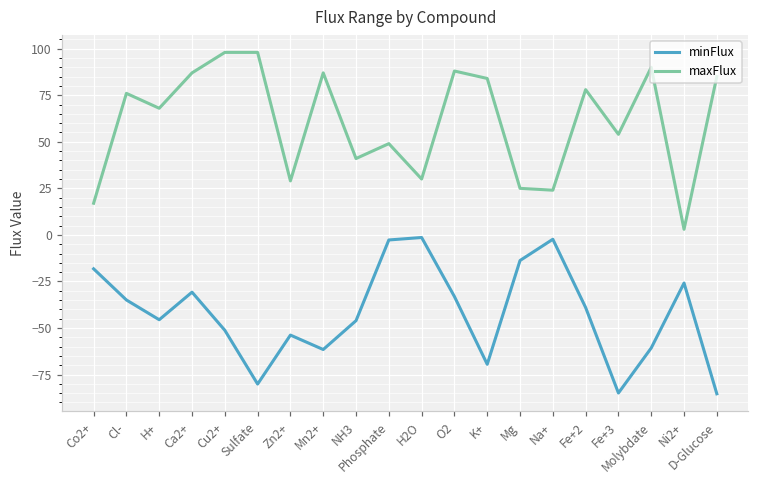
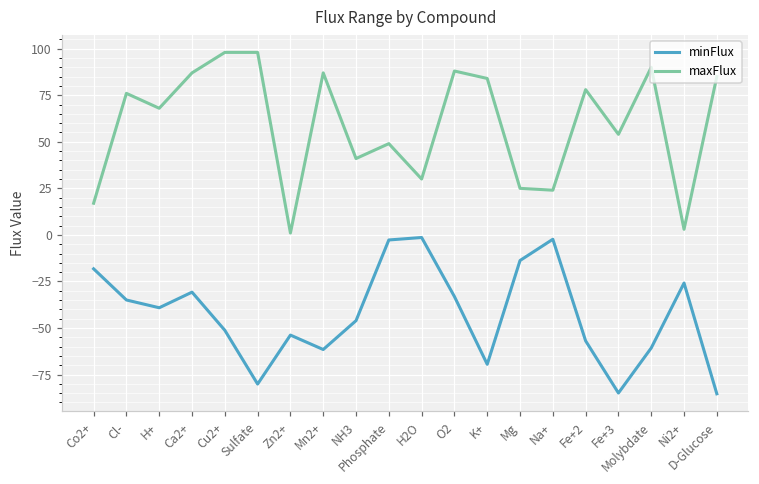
  {
    "minFlux": {
      "Co2+": -18,
      "Cl-": -35,
-     "H+": -46,
+     "H+": -39,
      "Ca2+": -31,
      "Cu2+": -51,
      "Sulfate": -80,
      "Zn2+": -54,
      "Mn2+": -62,
      "NH3": -46,
      "Phosphate": -3,
      "H2O": -1,
      "O2": -33,
      "K+": -69,
      "Mg": -14,
      "Na+": -2,
-     "Fe+2": -39,
+     "Fe+2": -57,
      "Fe+3": -85,
      "Molybdate": -61,
      "Ni2+": -26,
      "D-Glucose": -85
    },
    "maxFlux": {
      "Co2+": 17,
      "Cl-": 76,
      "H+": 68,
      "Ca2+": 87,
      "Cu2+": 98,
      "Sulfate": 98,
-     "Zn2+": 29,
+     "Zn2+": 1,
      "Mn2+": 87,
      "NH3": 41,
      "Phosphate": 49,
      "H2O": 30,
      "O2": 88,
      "K+": 84,
      "Mg": 25,
      "Na+": 24,
      "Fe+2": 78,
      "Fe+3": 54,
      "Ni2+": 3
    }
  }
